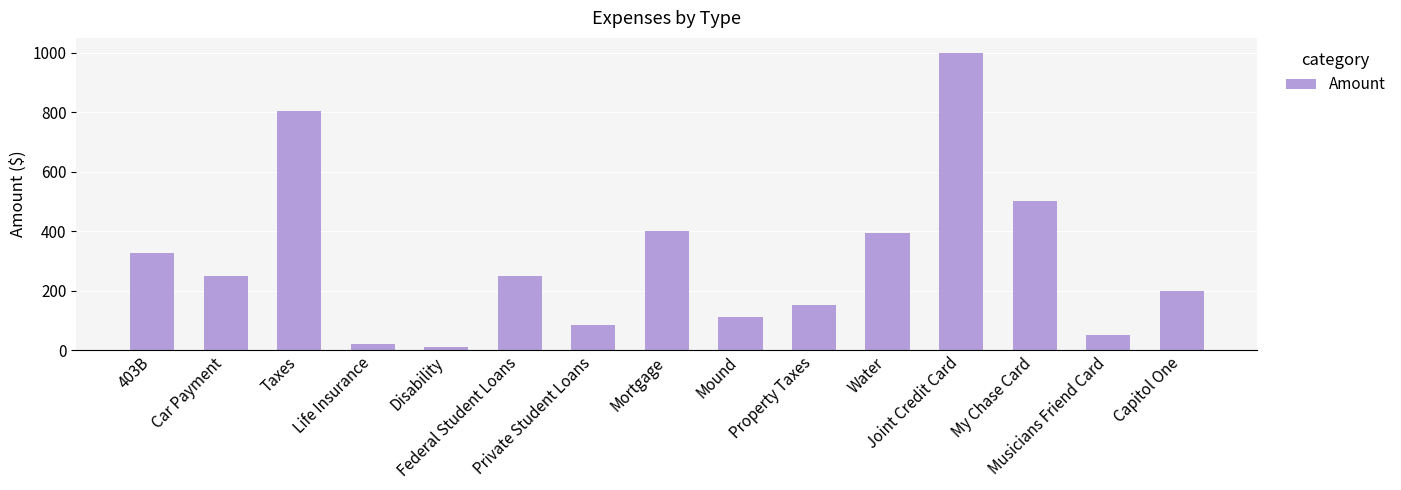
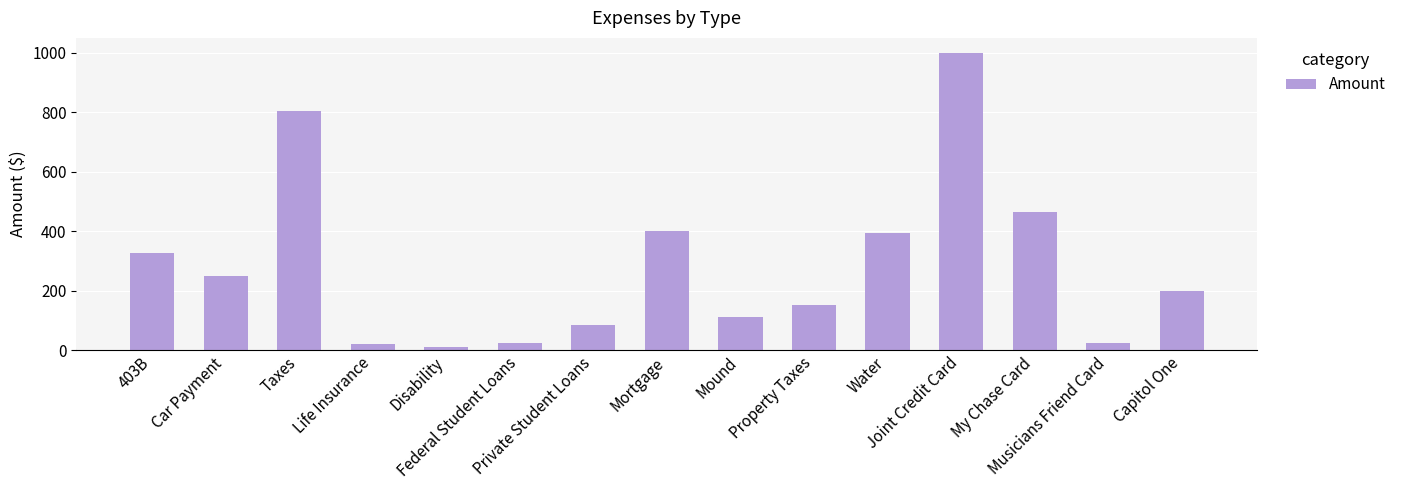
  {
    "403B": 330,
    "Car Payment": 250,
    "Taxes": 800,
    "Life Insurance": 20,
    "Disability": 10,
-   "Federal Student Loans": 250,
+   "Federal Student Loans": 20,
    "Private Student Loans": 80,
    "Mortgage": 400,
    "Mound": 110,
    "Property Taxes": 150,
    "Water": 390,
    "Joint Credit Card": 1000,
-   "My Chase Card": 500,
-   "Musicians Friend Card": 50,
+   "My Chase Card": 470,
+   "Musicians Friend Card": 20,
    "Capitol One": 200
  }
